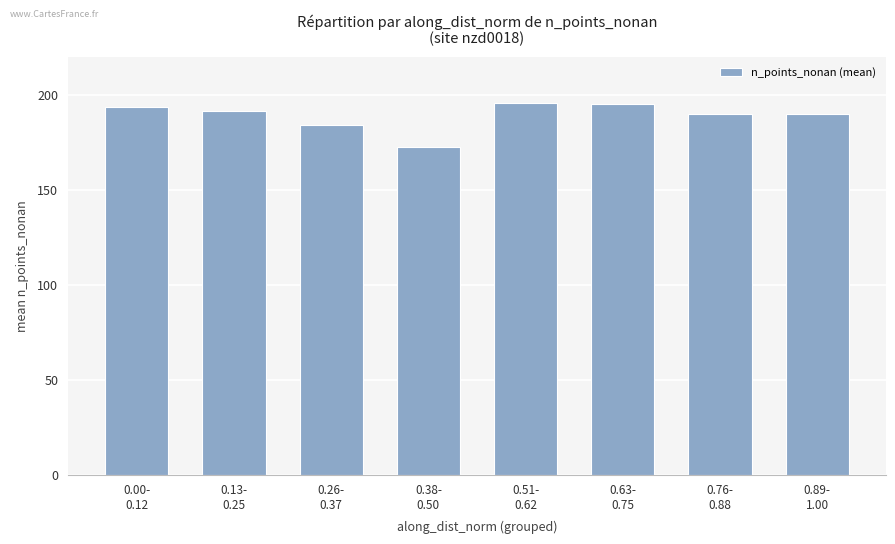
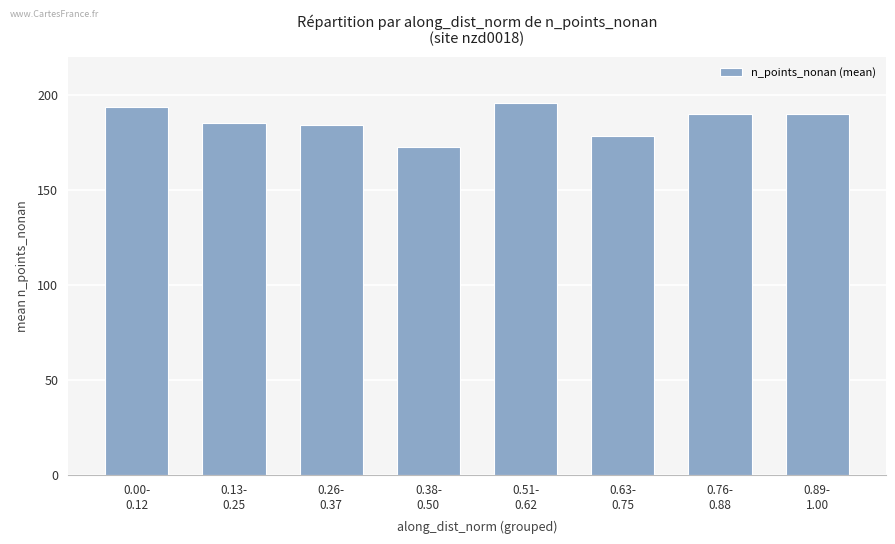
  {
    "0.00- 0.12": 194,
-   "0.13- 0.25": 192,
+   "0.13- 0.25": 185,
    "0.26- 0.37": 184,
    "0.38- 0.50": 173,
    "0.51- 0.62": 196,
-   "0.63- 0.75": 195,
+   "0.63- 0.75": 178,
    "0.76- 0.88": 190,
    "0.89- 1.00": 190
  }
